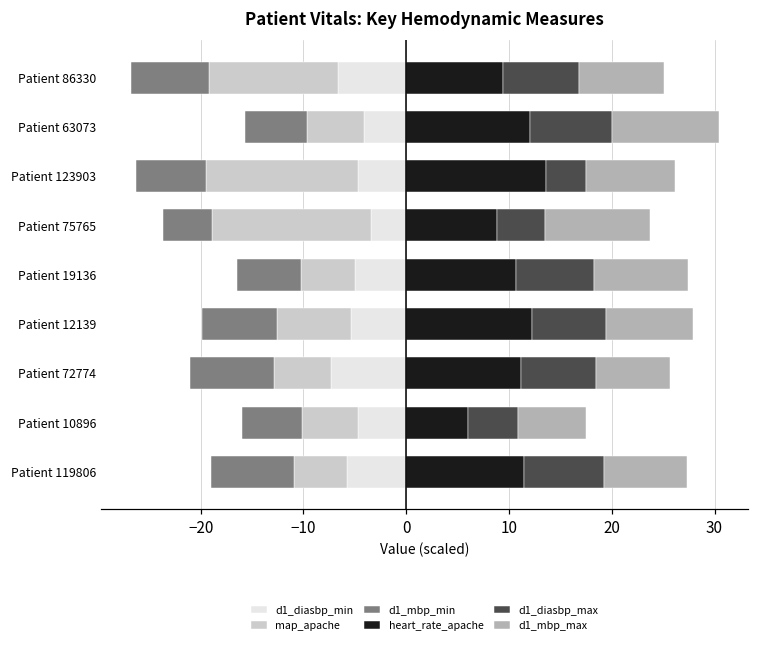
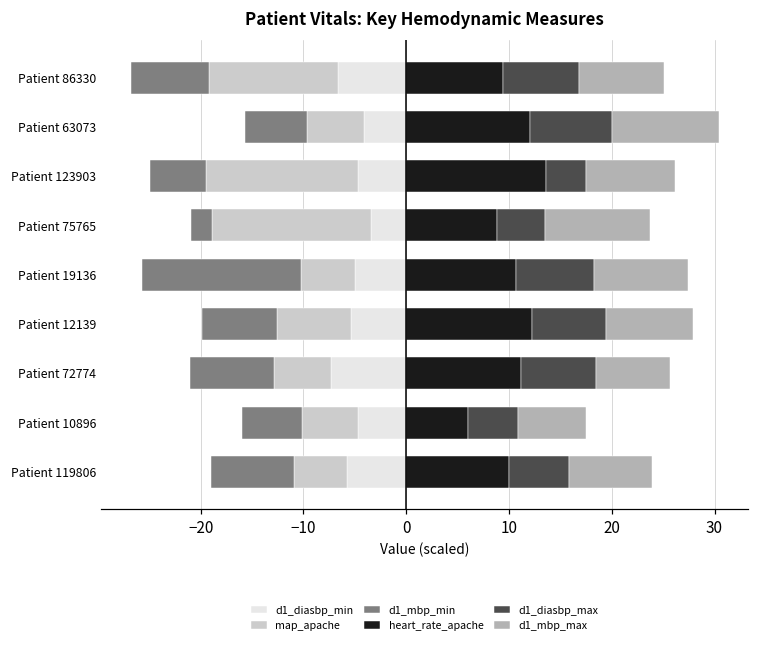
  {
    "d1_mbp_min": {
      "Patient 86330": -8,
      "Patient 63073": -6,
-     "Patient 123903": -7,
-     "Patient 75765": -5,
-     "Patient 19136": -6,
+     "Patient 123903": -5,
+     "Patient 75765": -2,
+     "Patient 19136": -16,
      "Patient 12139": -7,
      "Patient 72774": -8,
      "Patient 10896": -6,
      "Patient 119806": -8
    },
    "heart_rate_apache": {
      "Patient 86330": 9,
      "Patient 63073": 12,
      "Patient 123903": 14,
      "Patient 75765": 9,
      "Patient 19136": 11,
      "Patient 12139": 12,
      "Patient 72774": 11,
      "Patient 10896": 6,
-     "Patient 119806": 12
+     "Patient 119806": 10
    },
    "d1_diasbp_max": {
      "Patient 86330": 7,
      "Patient 63073": 8,
      "Patient 123903": 4,
      "Patient 75765": 5,
      "Patient 19136": 8,
      "Patient 12139": 7,
      "Patient 72774": 7,
      "Patient 10896": 5,
-     "Patient 119806": 8
+     "Patient 119806": 6
    }
  }
